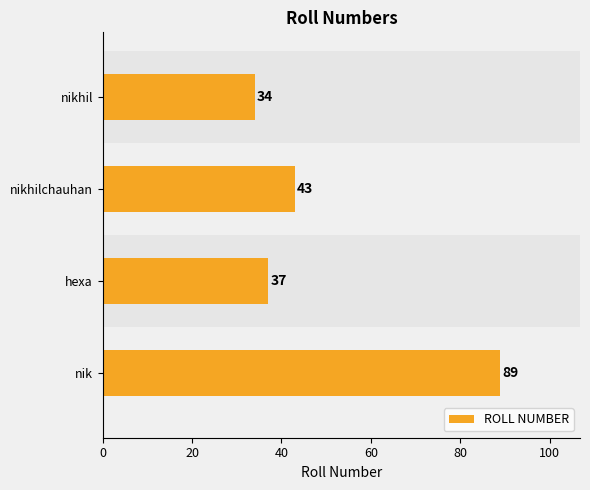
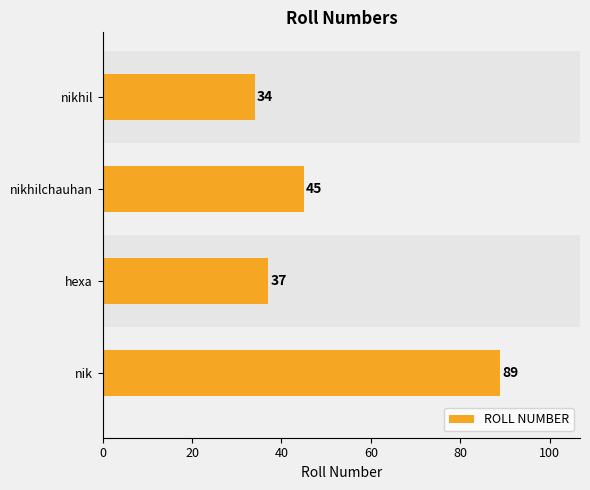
  {
    "nikhil": 34,
-   "nikhilchauhan": 43,
+   "nikhilchauhan": 45,
    "hexa": 37,
    "nik": 89
  }
